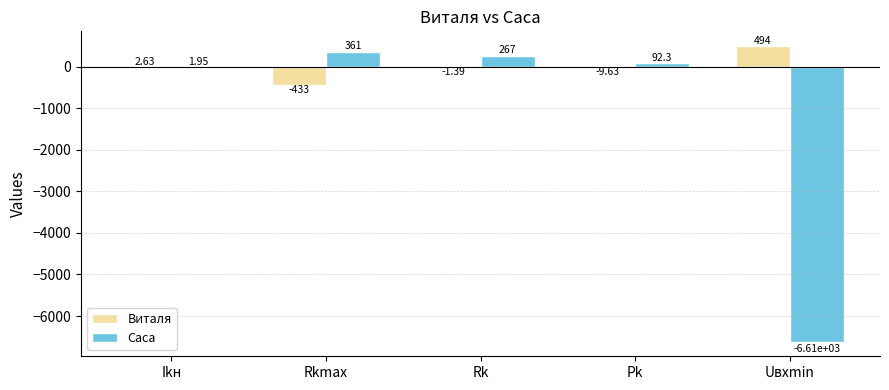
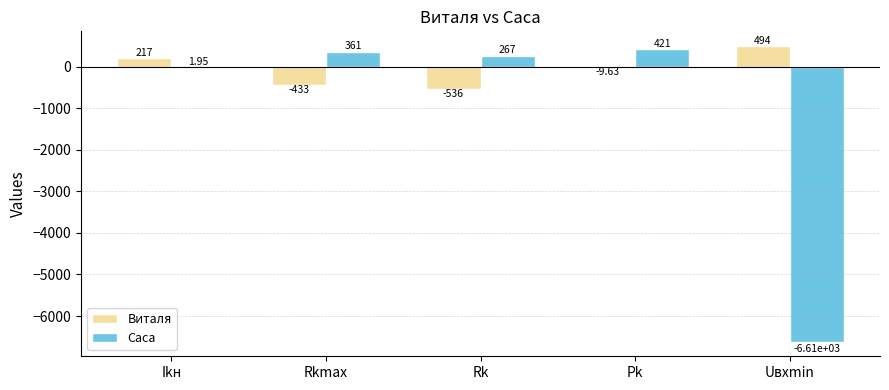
  {
    "Виталя": {
-     "Ikн": 2.63,
+     "Ikн": 217,
      "Rkmax": -433,
-     "Rk": -1.39,
+     "Rk": -536,
      "Pk": -9.63,
      "Uвхmin": 494
    },
    "Саса": {
      "Ikн": 1.95,
      "Rkmax": 361,
      "Rk": 267,
-     "Pk": 92.3
+     "Pk": 421
    }
  }
